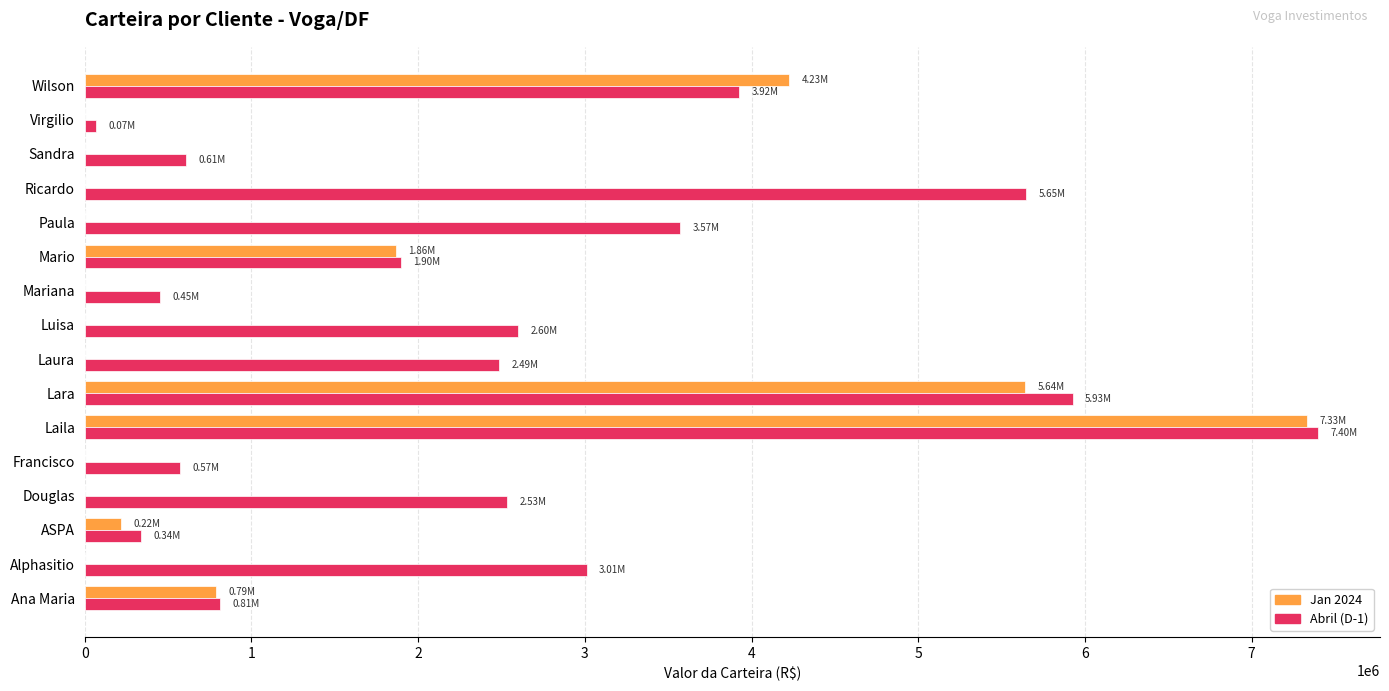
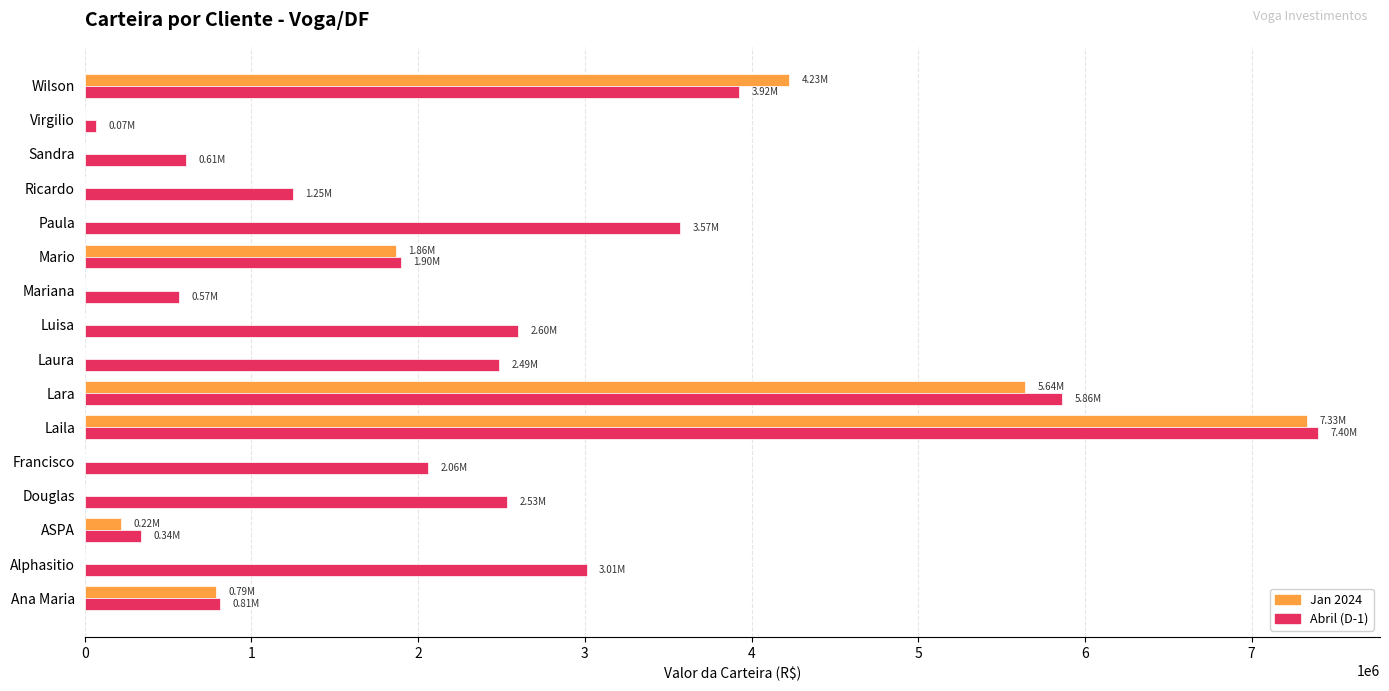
  {
    "Jan 2024": {
      "Wilson": "4.23M",
      "Mario": "1.86M",
      "Lara": "5.64M",
      "Laila": "7.33M",
      "ASPA": "0.22M",
      "Ana Maria": "0.79M"
    },
    "Abril (D-1)": {
      "Wilson": "3.92M",
      "Virgilio": "0.07M",
      "Sandra": "0.61M",
-     "Ricardo": "5.65M",
+     "Ricardo": "1.25M",
      "Paula": "3.57M",
      "Mario": "1.90M",
-     "Mariana": "0.45M",
+     "Mariana": "0.57M",
      "Luisa": "2.60M",
      "Laura": "2.49M",
-     "Lara": "5.93M",
+     "Lara": "5.86M",
      "Laila": "7.40M",
-     "Francisco": "0.57M",
+     "Francisco": "2.06M",
      "Douglas": "2.53M",
      "ASPA": "0.34M",
      "Alphasitio": "3.01M",
      "Ana Maria": "0.81M"
    }
  }
